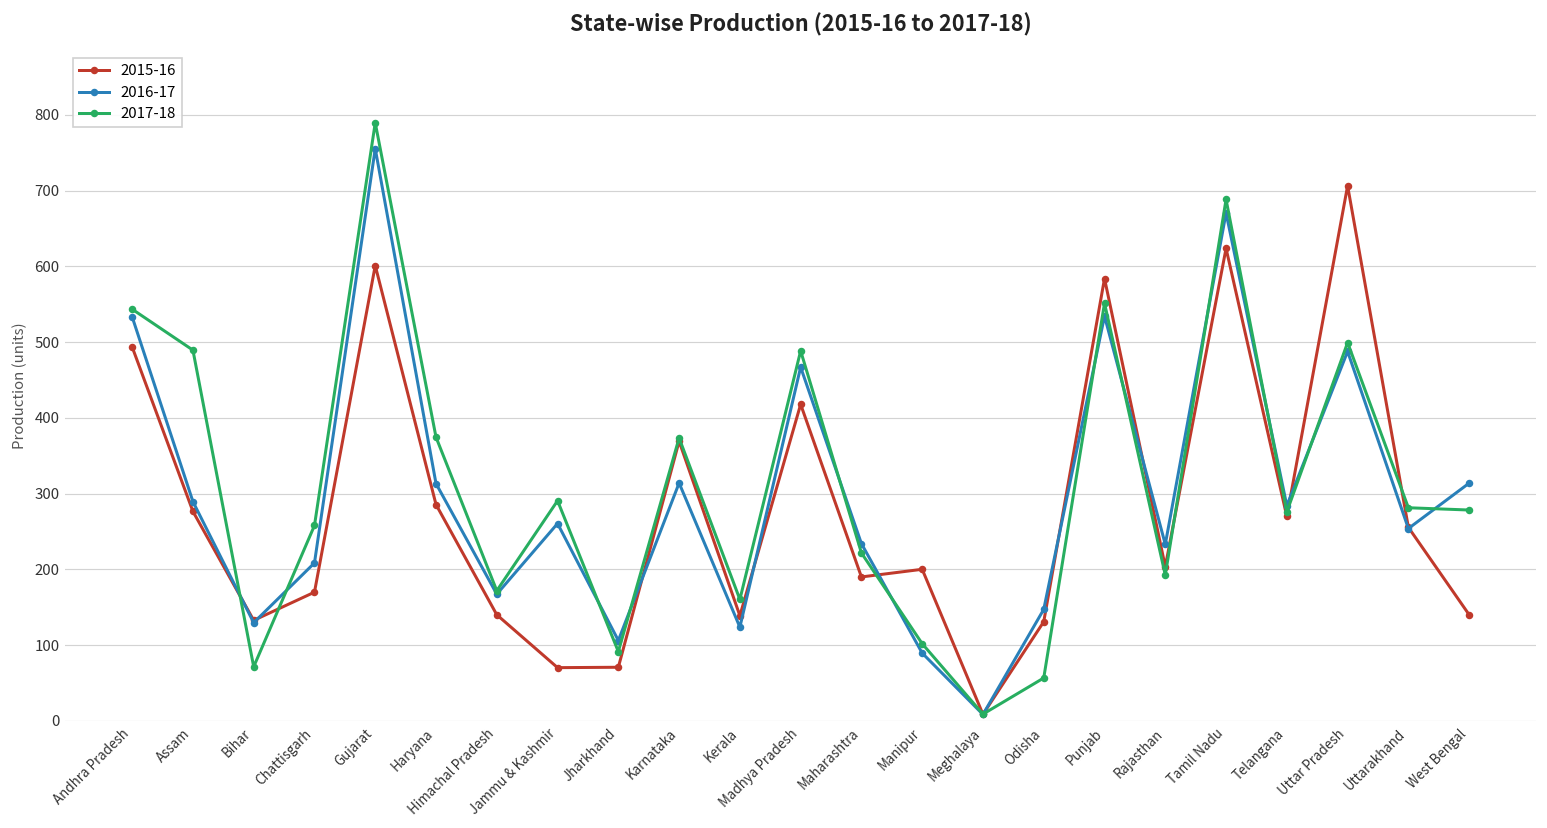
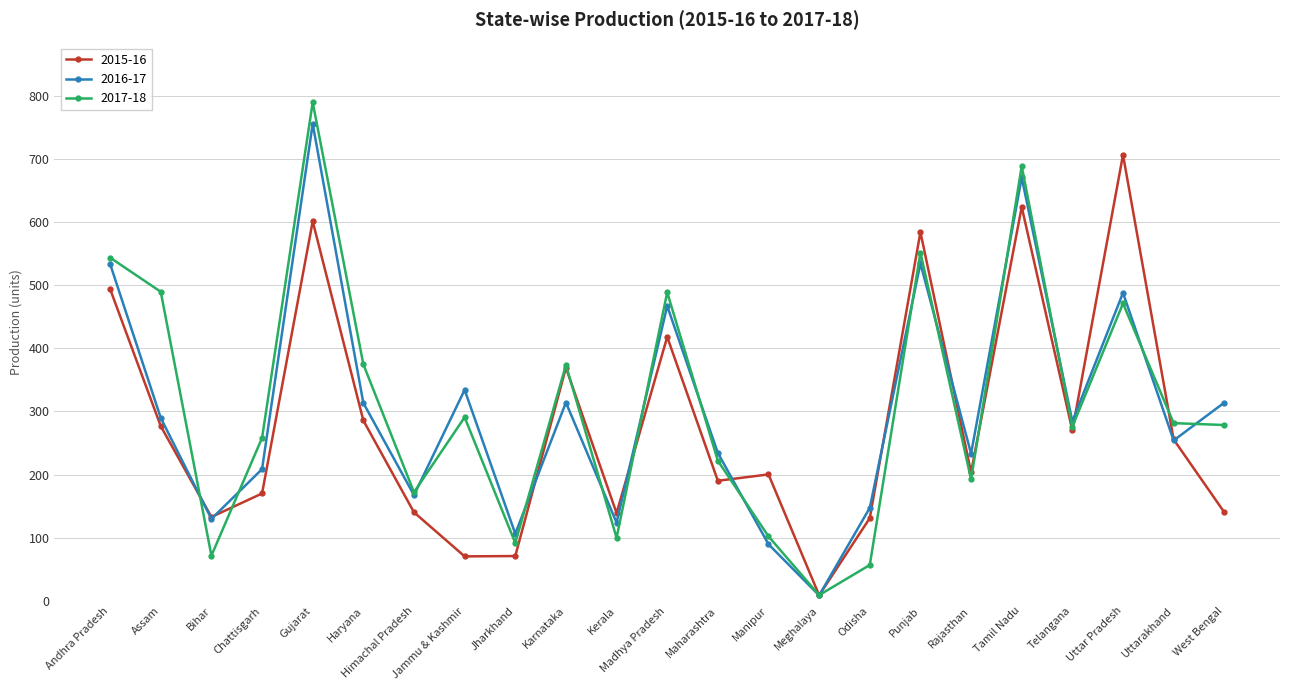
  {
    "2015-16": {
      "Andhra Pradesh": 490,
      "Assam": 280,
      "Chattisgarh": 170,
      "Gujarat": 600,
      "Haryana": 290,
      "Himachal Pradesh": 140,
      "Jammu & Kashmir": 70,
      "Jharkhand": 70,
      "Karnataka": 370,
      "Kerala": 140,
      "Madhya Pradesh": 420,
      "Maharashtra": 190,
      "Manipur": 200,
      "Odisha": 130,
      "Punjab": 580,
      "Rajasthan": 200,
      "Tamil Nadu": 620,
      "Telangana": 270,
      "Uttar Pradesh": 710,
      "West Bengal": 140
    },
    "2016-17": {
      "Andhra Pradesh": 530,
      "Assam": 290,
      "Chattisgarh": 210,
      "Gujarat": 760,
      "Haryana": 310,
      "Himachal Pradesh": 170,
-     "Jammu & Kashmir": 260,
+     "Jammu & Kashmir": 330,
      "Jharkhand": 110,
      "Karnataka": 310,
      "Kerala": 120,
      "Madhya Pradesh": 470,
      "Maharashtra": 230,
      "Manipur": 90,
      "Odisha": 150,
      "Punjab": 530,
      "Rajasthan": 230,
      "Tamil Nadu": 670,
      "Telangana": 280,
      "Uttar Pradesh": 490,
      "West Bengal": 310
    },
    "2017-18": {
      "Andhra Pradesh": 540,
      "Assam": 490,
      "Bihar": 70,
      "Chattisgarh": 260,
      "Gujarat": 790,
      "Haryana": 370,
      "Himachal Pradesh": 170,
      "Jammu & Kashmir": 290,
      "Jharkhand": 90,
      "Karnataka": 370,
-     "Kerala": 160,
+     "Kerala": 100,
      "Madhya Pradesh": 490,
      "Maharashtra": 220,
      "Manipur": 100,
      "Odisha": 60,
      "Punjab": 550,
      "Rajasthan": 190,
      "Tamil Nadu": 690,
      "Telangana": 280,
-     "Uttar Pradesh": 500,
+     "Uttar Pradesh": 470,
      "Uttarakhand": 280,
      "West Bengal": 280
    }
  }
